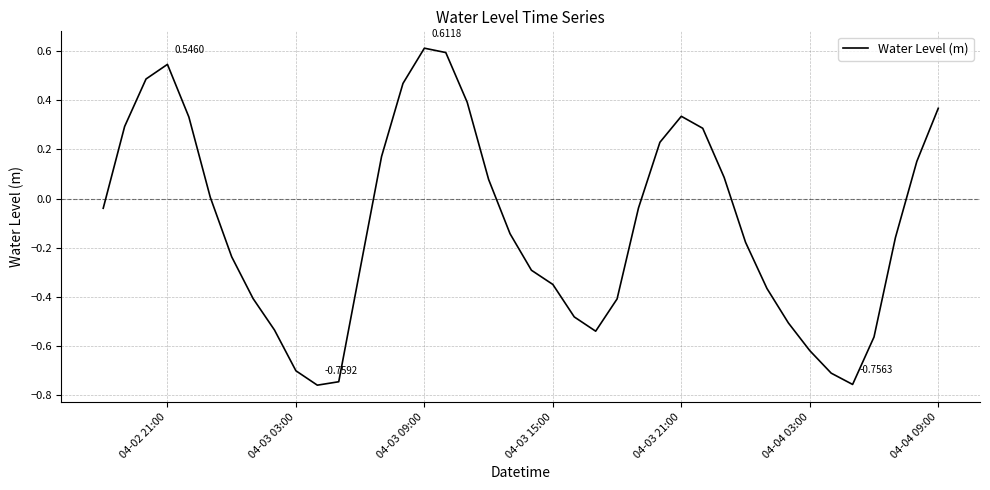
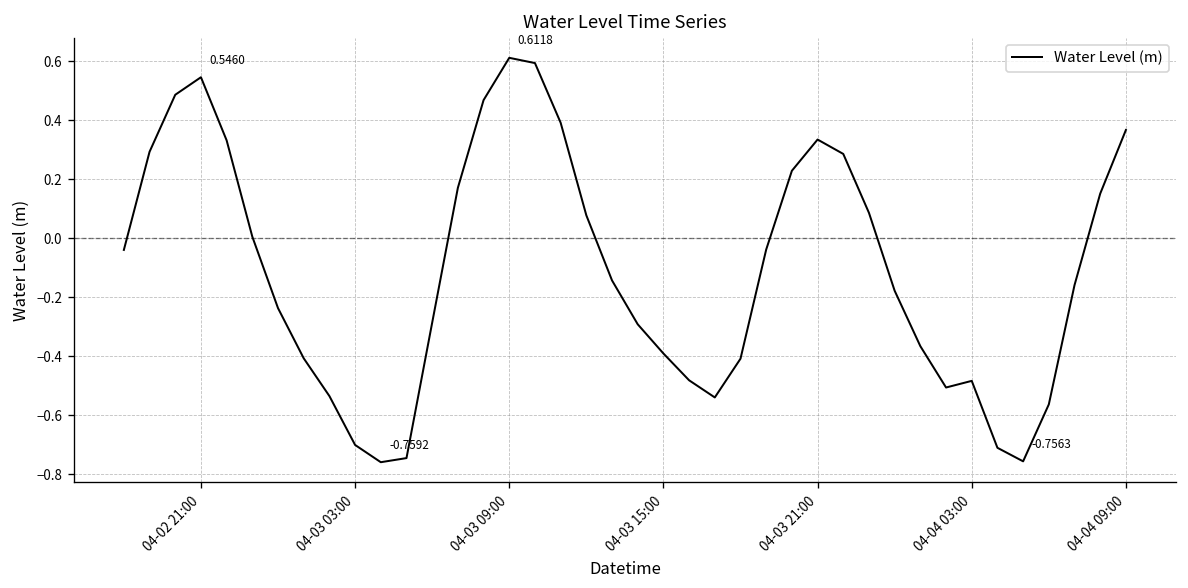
  {
    "04-03 03:00": -0.70,
-   "04-03 15:00": -0.35,
+   "04-03 15:00": -0.39,
    "04-03 21:00": 0.33,
-   "04-04 03:00": -0.62,
+   "04-04 03:00": -0.48,
    "04-04 09:00": 0.37
  }
